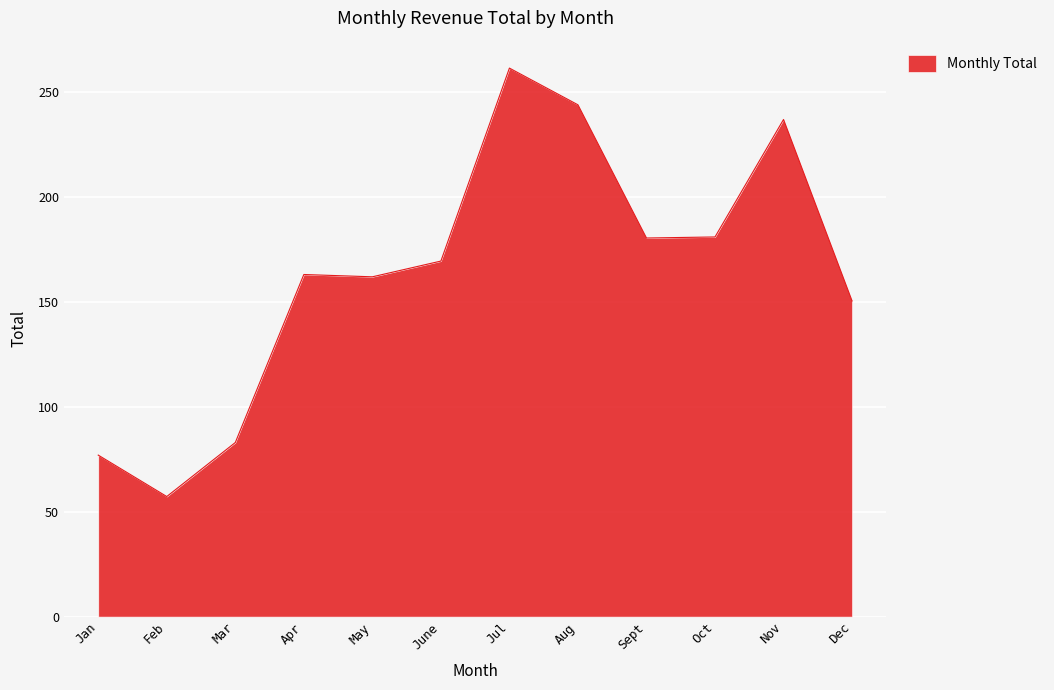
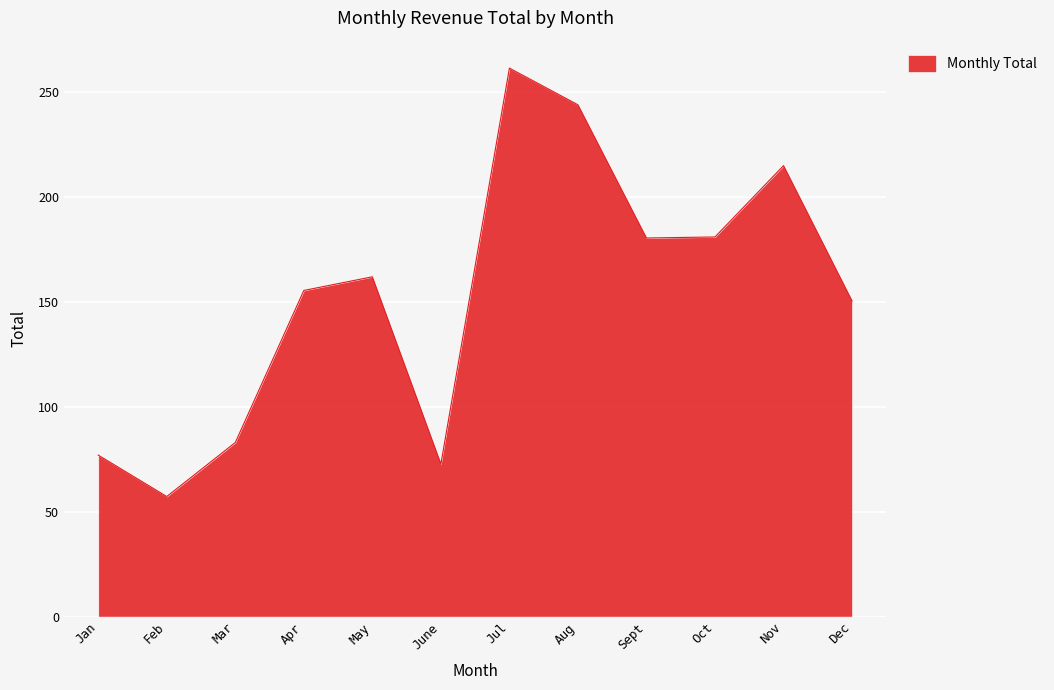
  {
    "Jan": 77,
    "Feb": 57,
    "Mar": 83,
-   "Apr": 163,
+   "Apr": 156,
    "May": 162,
-   "June": 170,
+   "June": 73,
    "Jul": 262,
    "Aug": 244,
    "Sept": 181,
    "Oct": 181,
-   "Nov": 237,
+   "Nov": 215,
    "Dec": 151
  }
